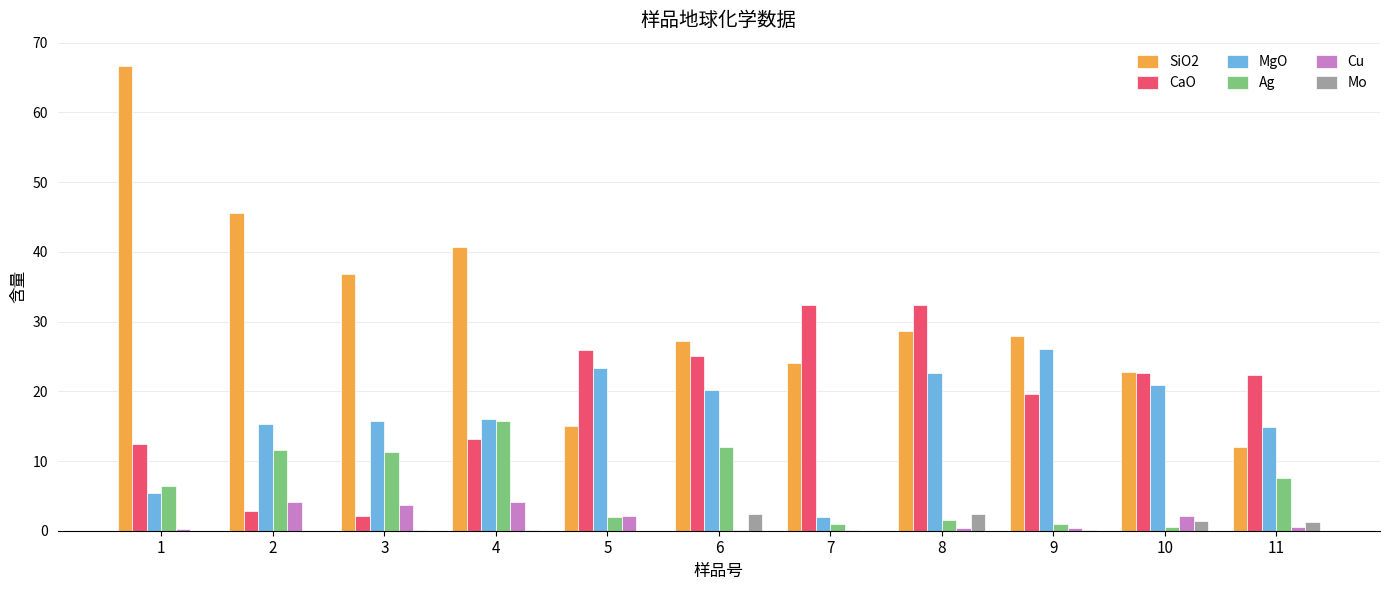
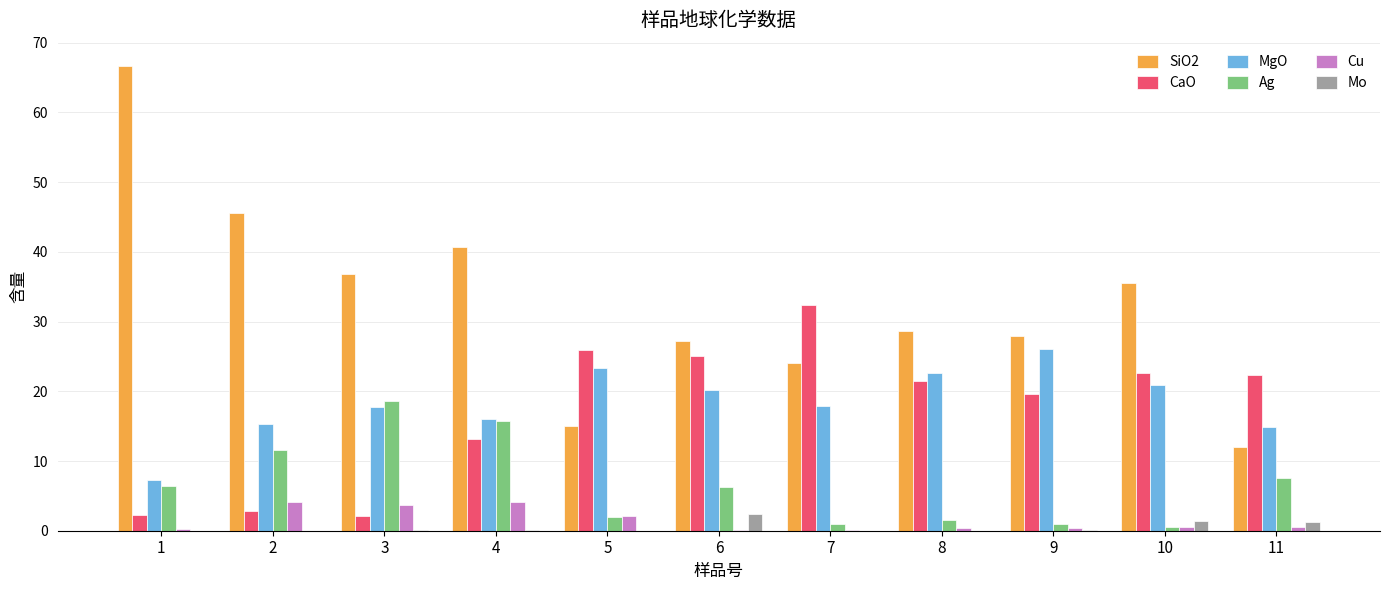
  {
    "SiO2": {
      "1": 67,
      "2": 46,
      "3": 37,
      "4": 41,
      "5": 15,
      "6": 27,
      "7": 24,
      "8": 29,
      "9": 28,
-     "10": 23,
+     "10": 36,
      "11": 12
    },
    "CaO": {
-     "1": 12,
+     "1": 2,
      "2": 3,
      "3": 2,
      "4": 13,
      "5": 26,
      "6": 25,
      "7": 32,
-     "8": 32,
+     "8": 21,
      "9": 20,
      "10": 23,
      "11": 22
    },
    "MgO": {
-     "1": 5,
+     "1": 7,
      "2": 15,
-     "3": 16,
+     "3": 18,
      "4": 16,
      "5": 23,
      "6": 20,
-     "7": 2,
+     "7": 18,
      "8": 23,
      "9": 26,
      "10": 21,
      "11": 15
    },
    "Ag": {
      "1": 6,
      "2": 12,
-     "3": 11,
+     "3": 19,
      "4": 16,
      "5": 2,
-     "6": 12,
+     "6": 6,
      "7": 1,
      "8": 2,
      "9": 1,
      "10": 1,
      "11": 8
    },
    "Cu": {
      "2": 4,
      "3": 4,
      "4": 4,
      "5": 2,
      "8": 0,
      "9": 0,
-     "10": 2,
+     "10": 0,
      "11": 0
    },
    "Mo": {
      "6": 2,
      "7": 0,
-     "8": 2,
+     "8": 0,
      "10": 1,
      "11": 1
    }
  }
